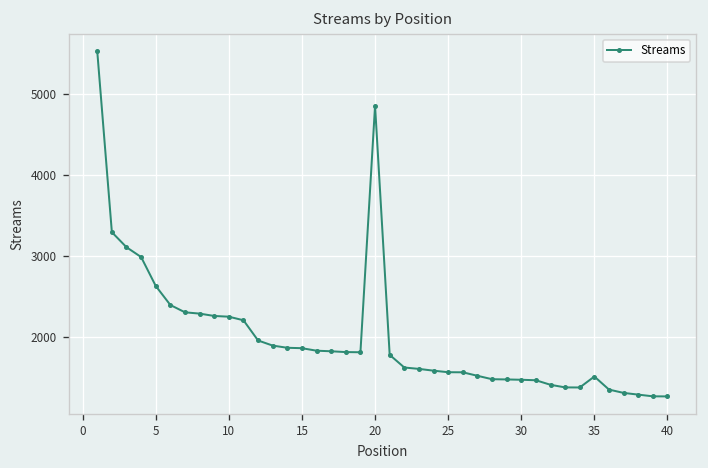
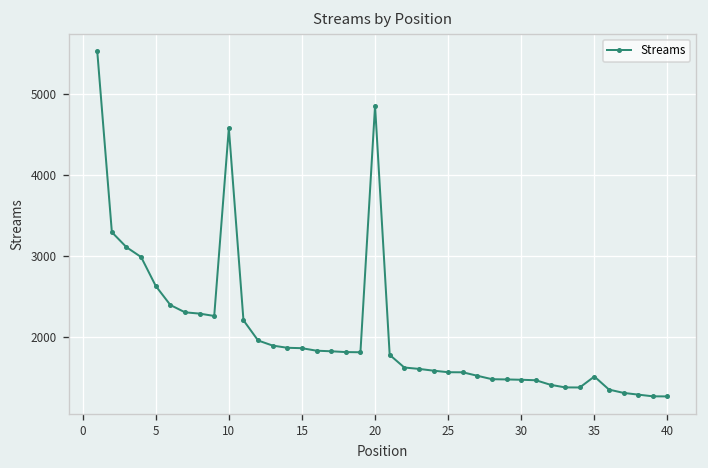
  {
    "5": 2600,
-   "10": 2300,
+   "10": 4600,
    "15": 1900,
    "20": 4900,
    "25": 1600,
    "30": 1500,
    "35": 1500,
    "40": 1300
  }
